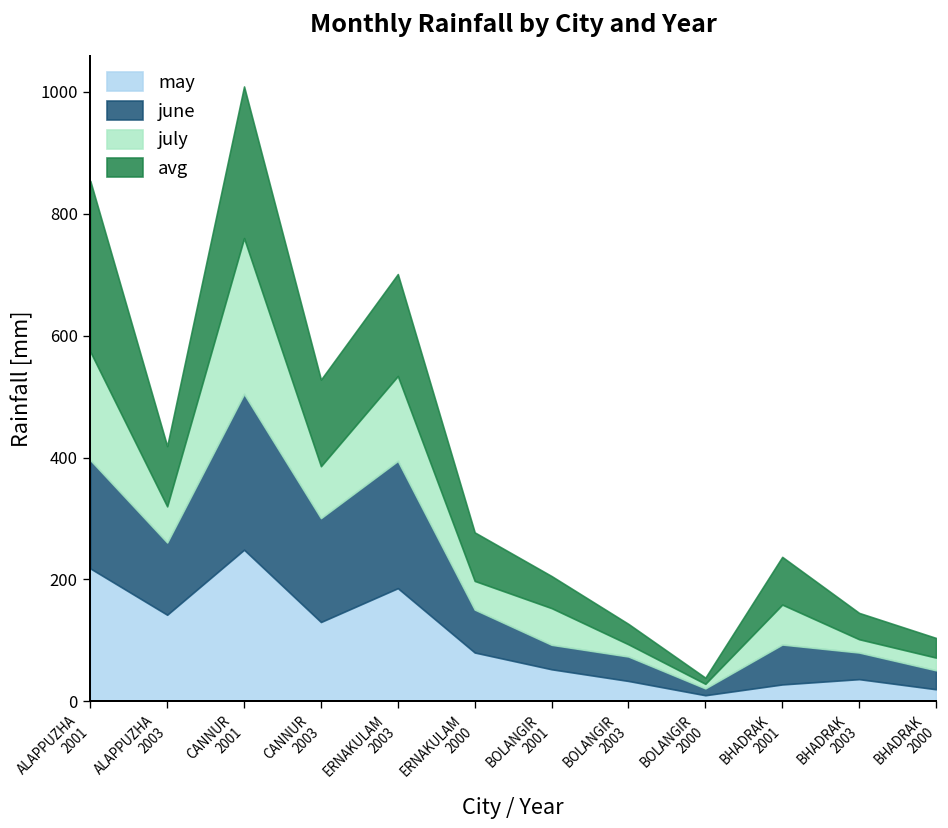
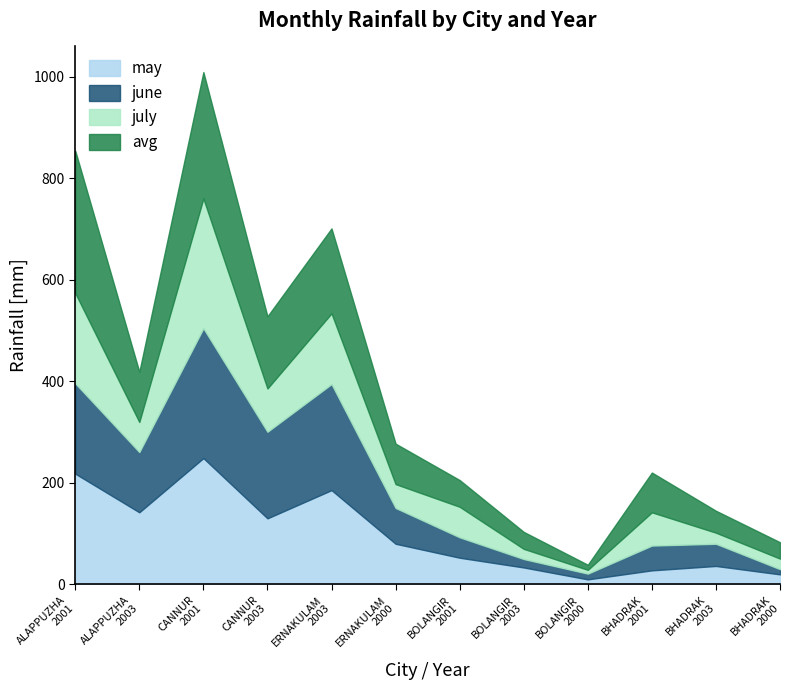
  {
    "june": {
      "ALAPPUZHA 2001": 180,
      "ALAPPUZHA 2003": 120,
      "CANNUR 2001": 260,
      "CANNUR 2003": 170,
      "ERNAKULAM 2003": 210,
      "ERNAKULAM 2000": 70,
      "BOLANGIR 2001": 40,
-     "BOLANGIR 2003": 40,
+     "BOLANGIR 2003": 20,
      "BOLANGIR 2000": 10,
-     "BHADRAK 2001": 70,
+     "BHADRAK 2001": 50,
      "BHADRAK 2003": 40,
-     "BHADRAK 2000": 30
+     "BHADRAK 2000": 10
    },
    "avg": {
      "ALAPPUZHA 2001": 280,
      "ALAPPUZHA 2003": 100,
      "CANNUR 2001": 250,
      "CANNUR 2003": 140,
      "ERNAKULAM 2003": 170,
      "ERNAKULAM 2000": 80,
      "BOLANGIR 2001": 50,
      "BOLANGIR 2003": 30,
      "BOLANGIR 2000": 10,
      "BHADRAK 2001": 80,
      "BHADRAK 2003": 40,
      "BHADRAK 2000": 30
    }
  }
